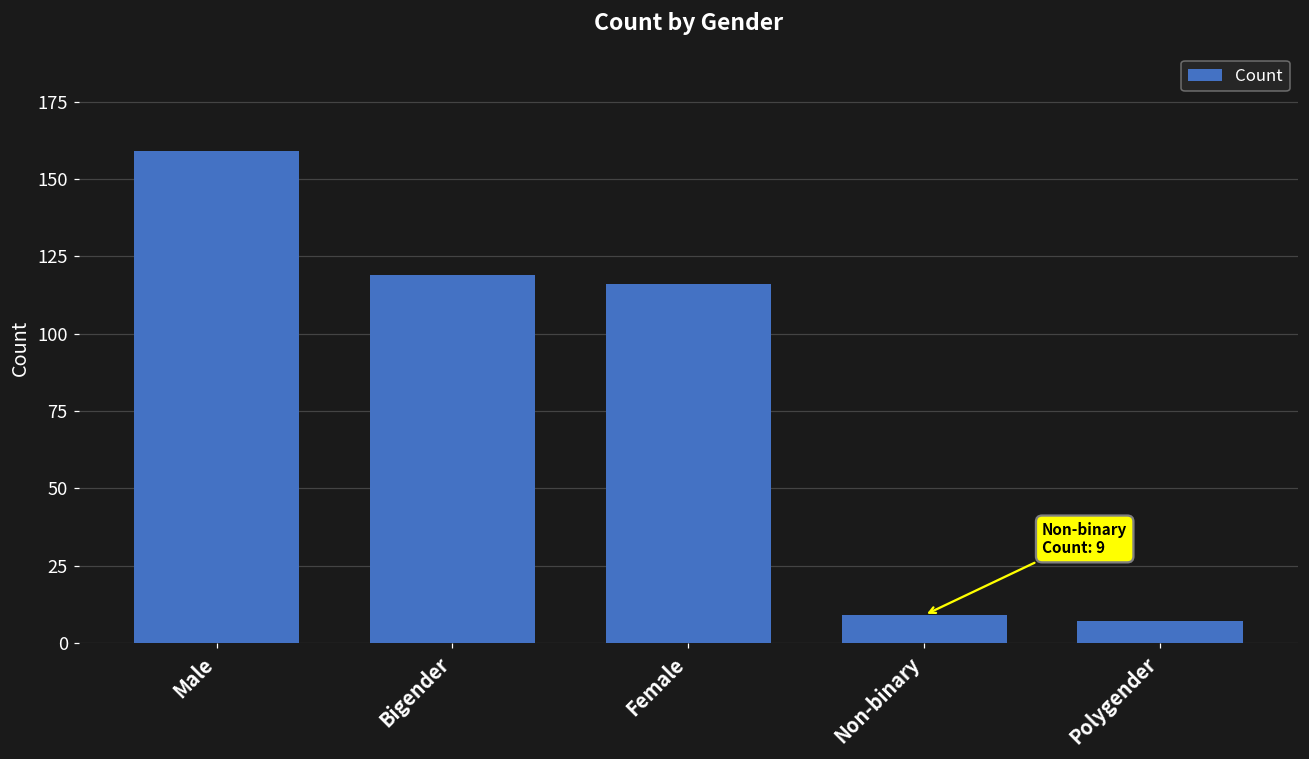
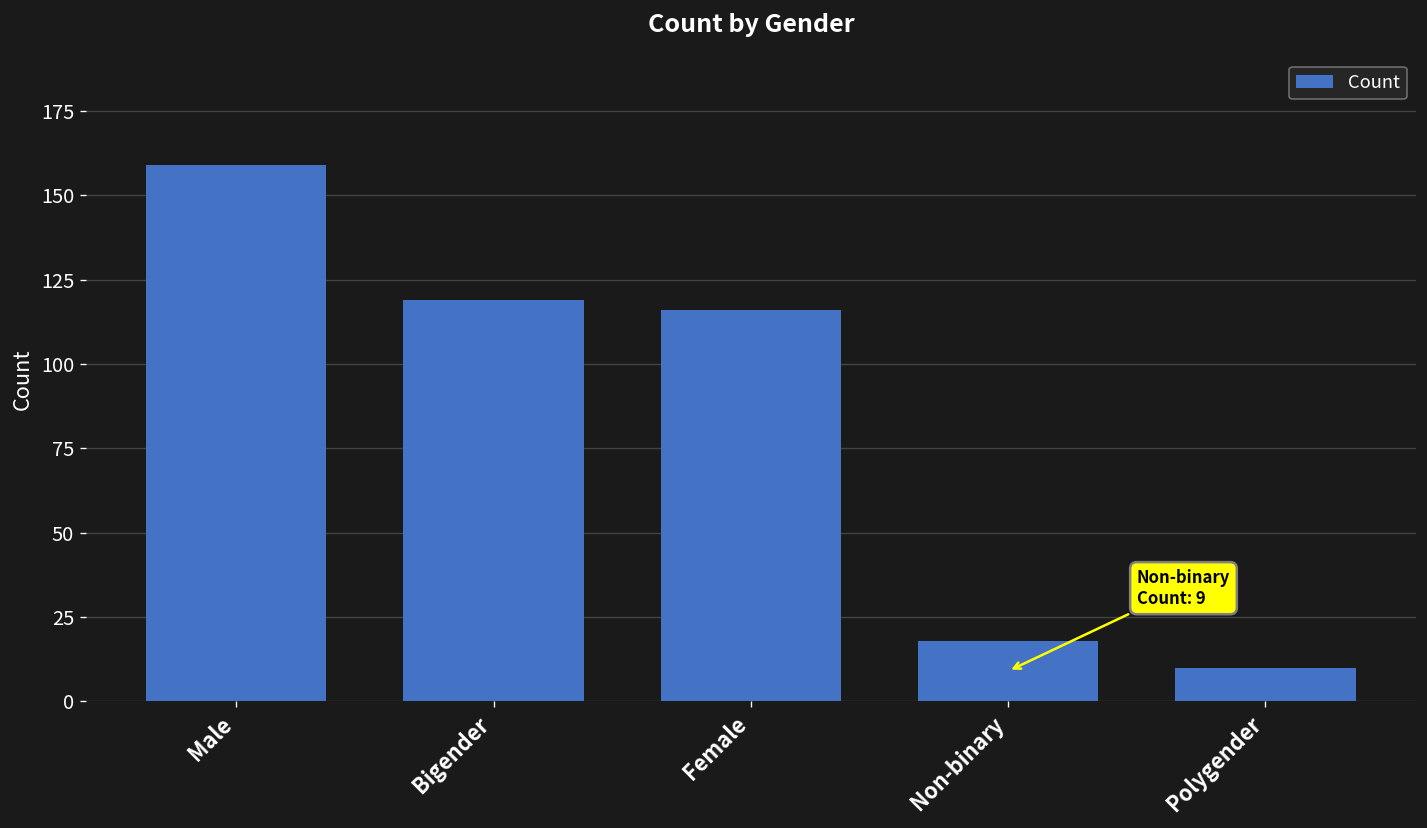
  {
    "Male": 159,
    "Bigender": 119,
    "Female": 116,
-   "Non-binary": 9,
-   "Polygender": 7
+   "Non-binary": 18,
+   "Polygender": 10
  }
